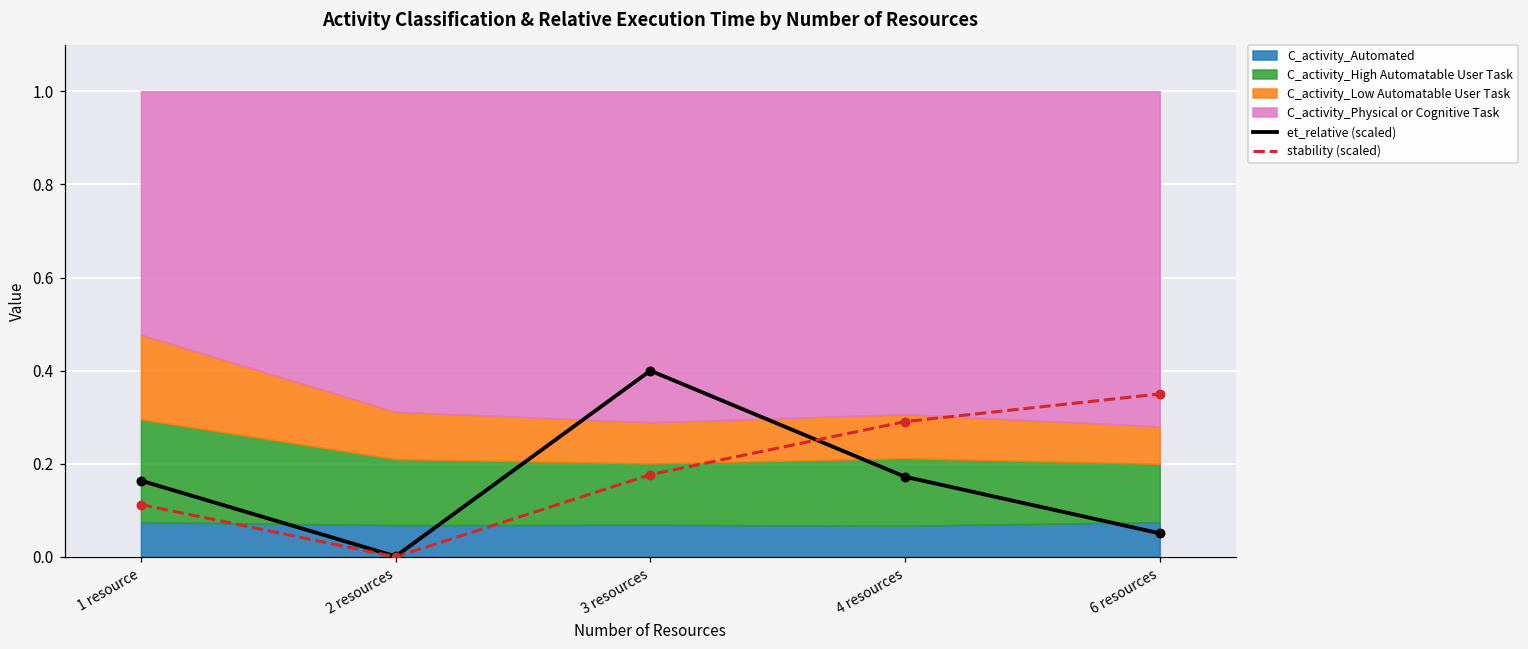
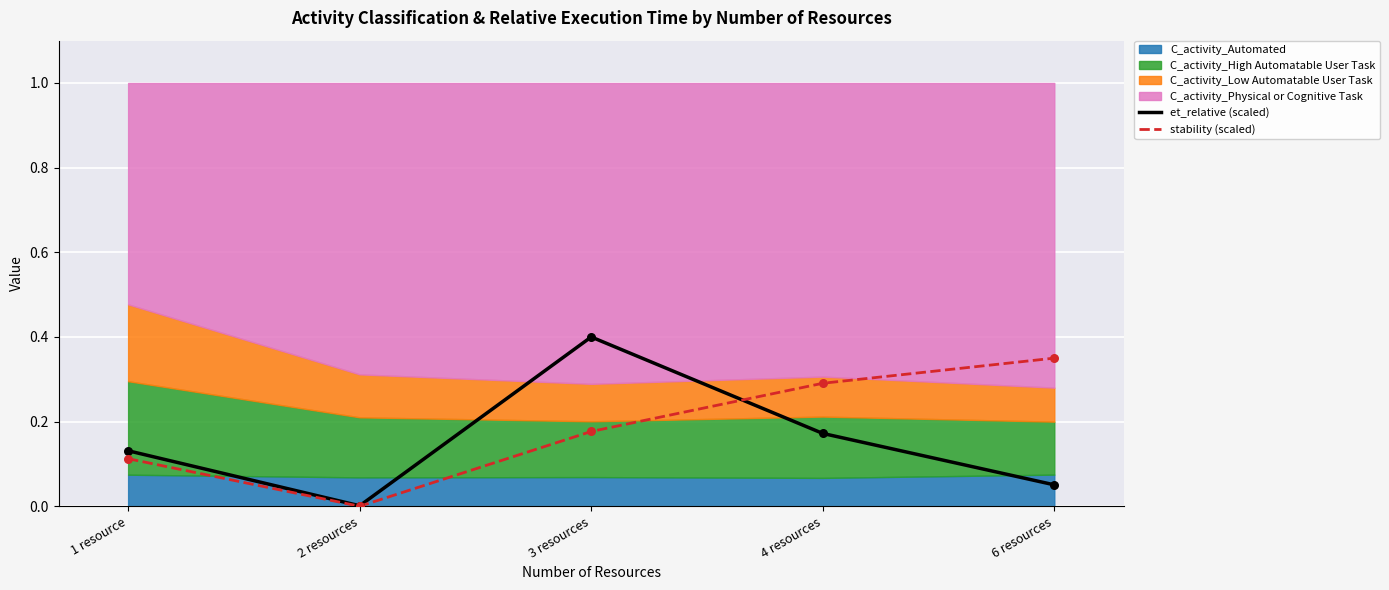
  {
    "et_relative (scaled)": {
-     "1 resource": 0.16,
+     "1 resource": 0.13,
      "3 resources": 0.40,
      "4 resources": 0.17,
      "6 resources": 0.05
    },
    "C_activity_Automated": {
      "1 resource": 0.07,
      "2 resources": 0.07,
      "3 resources": 0.07,
      "4 resources": 0.07,
      "6 resources": 0.07
    },
    "stability (scaled)": {
      "1 resource": 0.11,
      "3 resources": 0.18,
      "4 resources": 0.29,
      "6 resources": 0.35
    },
    "C_activity_High Automatable User Task": {
      "1 resource": 0.22,
      "2 resources": 0.14,
      "3 resources": 0.13,
      "4 resources": 0.14,
      "6 resources": 0.13
    },
    "C_activity_Low Automatable User Task": {
      "1 resource": 0.18,
      "2 resources": 0.10,
      "3 resources": 0.09,
      "4 resources": 0.09,
      "6 resources": 0.08
    },
    "C_activity_Physical or Cognitive Task": {
      "1 resource": 0.52,
      "2 resources": 0.69,
      "3 resources": 0.71,
      "4 resources": 0.69,
      "6 resources": 0.72
    }
  }
